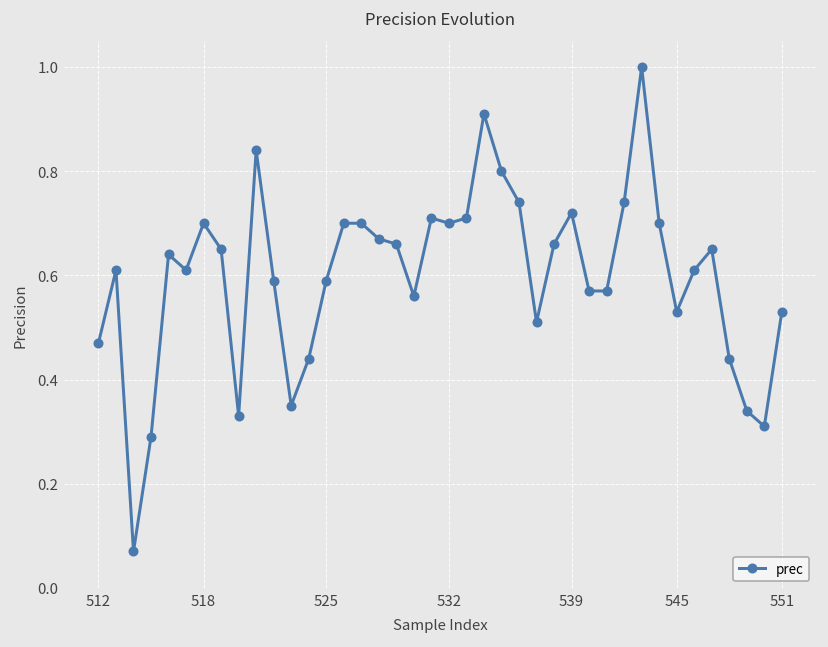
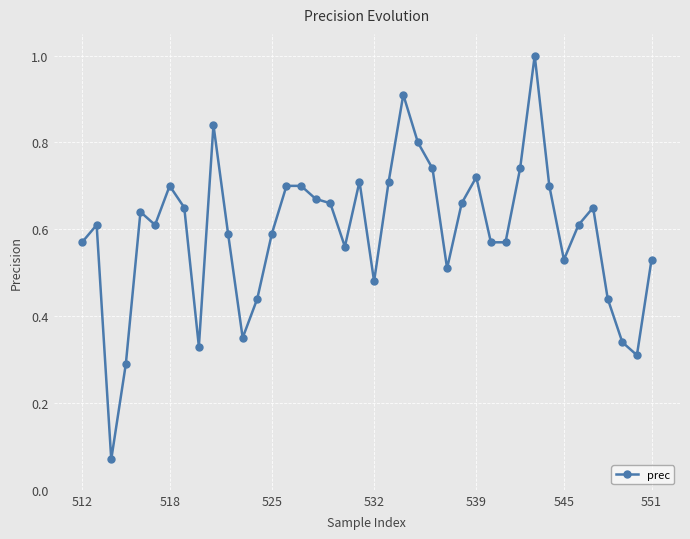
  {
-   "512": 0.47,
+   "512": 0.57,
    "518": 0.70,
    "525": 0.59,
-   "532": 0.70,
+   "532": 0.48,
    "539": 0.72,
    "545": 0.53,
    "551": 0.53
  }
